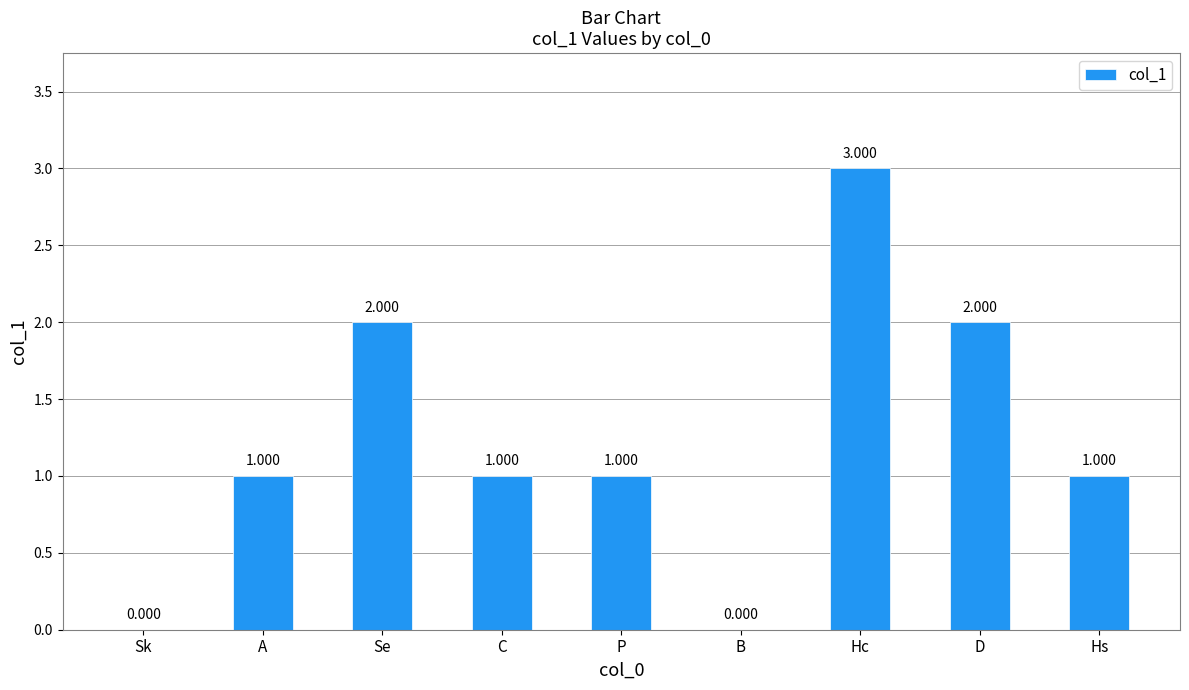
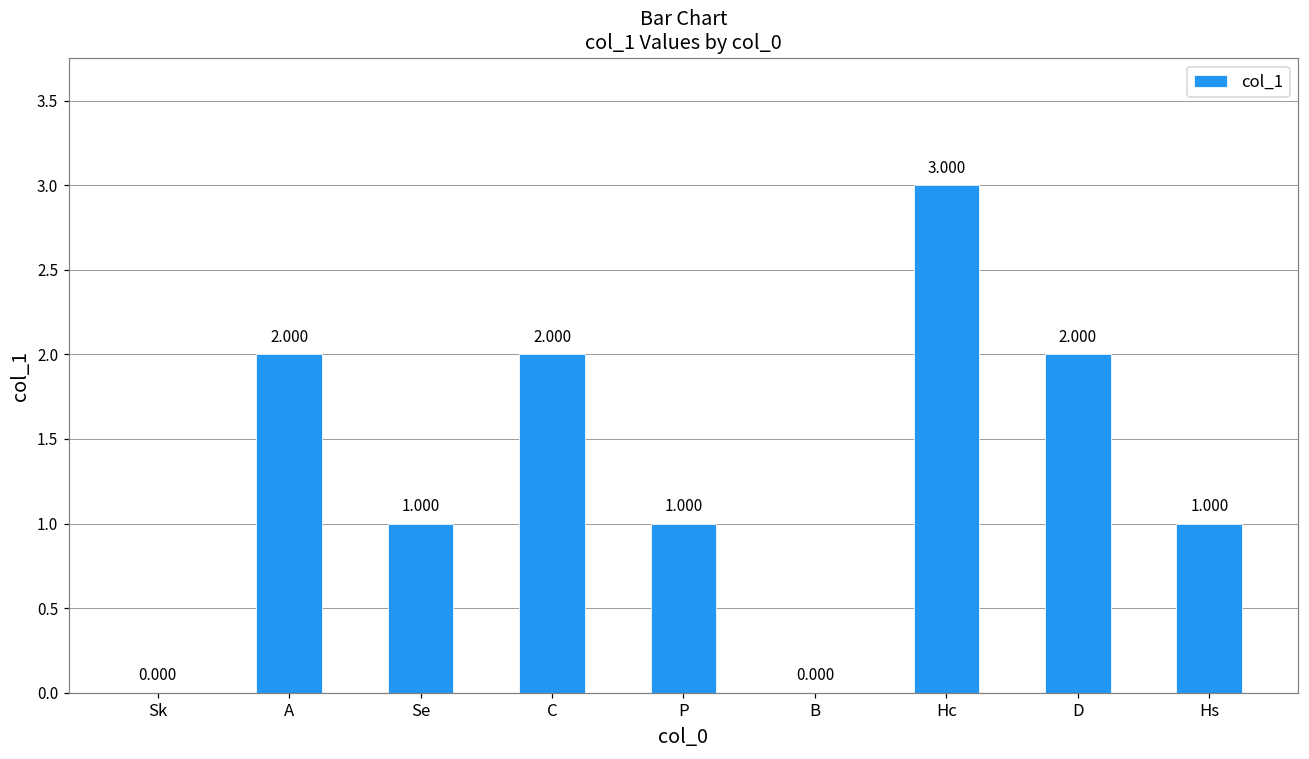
  {
    "Sk": 0.000,
-   "A": 1.000,
-   "Se": 2.000,
-   "C": 1.000,
+   "A": 2.000,
+   "Se": 1.000,
+   "C": 2.000,
    "P": 1.000,
    "B": 0.000,
    "Hc": 3.000,
    "D": 2.000,
    "Hs": 1.000
  }
